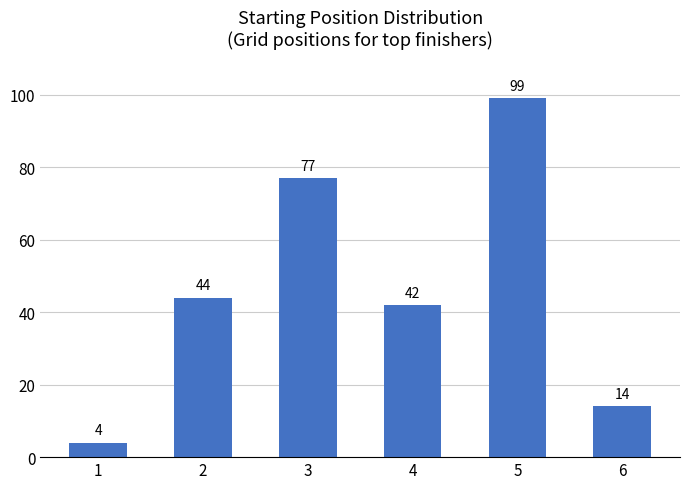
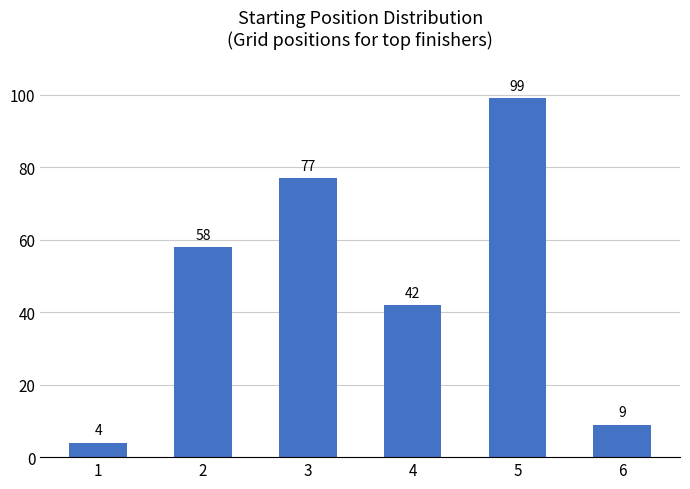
  {
    "1": 4,
-   "2": 44,
+   "2": 58,
    "3": 77,
    "4": 42,
    "5": 99,
-   "6": 14
+   "6": 9
  }
